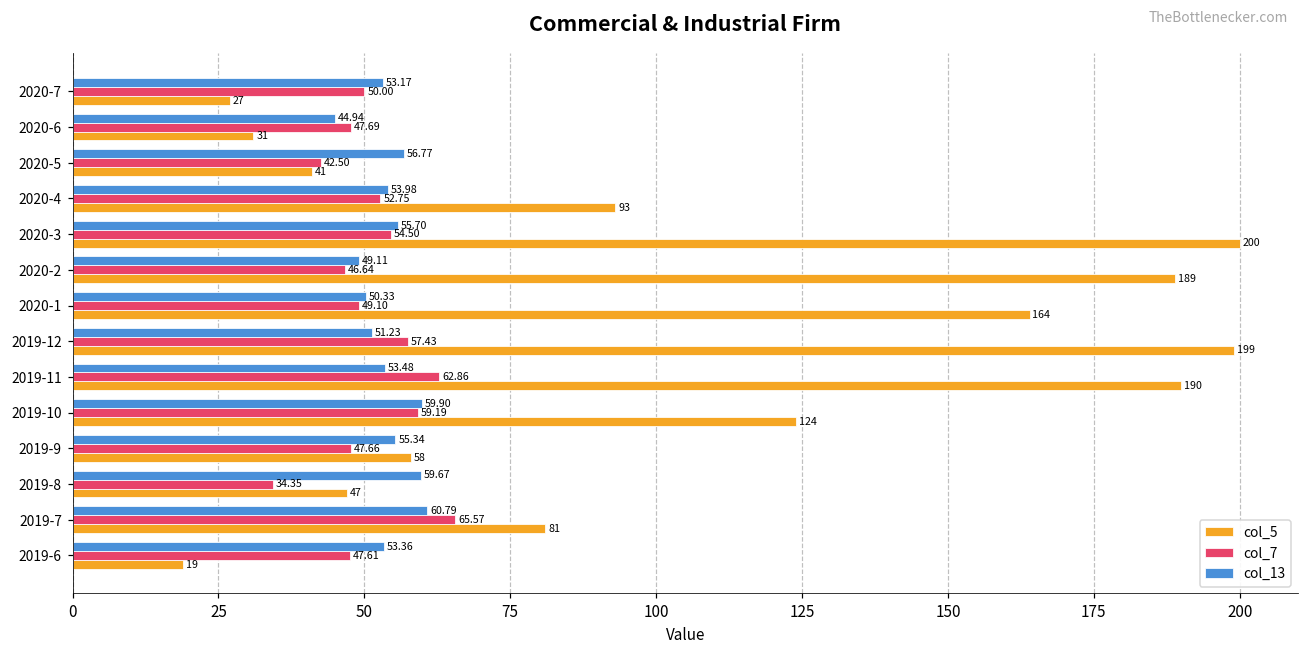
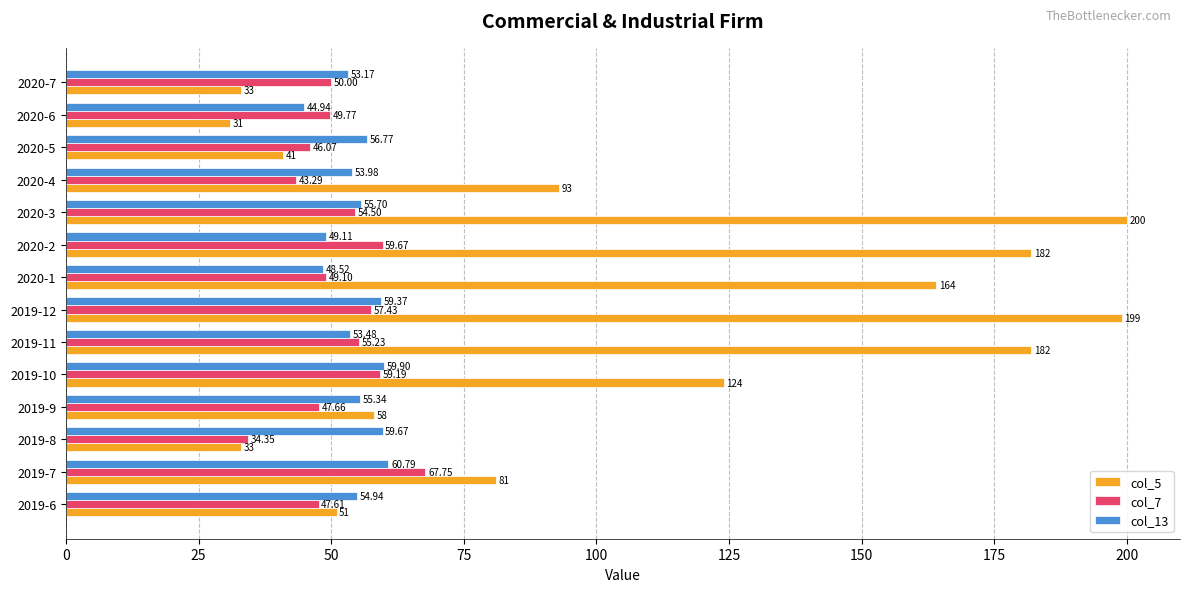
  {
    "col_5": {
-     "2020-7": 27,
+     "2020-7": 33,
      "2020-6": 31,
      "2020-5": 41,
      "2020-4": 93,
      "2020-3": 200,
-     "2020-2": 189,
+     "2020-2": 182,
      "2020-1": 164,
      "2019-12": 199,
-     "2019-11": 190,
+     "2019-11": 182,
      "2019-10": 124,
      "2019-9": 58,
-     "2019-8": 47,
+     "2019-8": 33,
      "2019-7": 81,
-     "2019-6": 19
+     "2019-6": 51
    },
    "col_7": {
      "2020-7": 50.00,
-     "2020-6": 47.69,
-     "2020-5": 42.50,
-     "2020-4": 52.75,
+     "2020-6": 49.77,
+     "2020-5": 46.07,
+     "2020-4": 43.29,
      "2020-3": 54.50,
-     "2020-2": 46.64,
+     "2020-2": 59.67,
      "2019-12": 57.43,
-     "2019-11": 62.86,
+     "2019-11": 55.23,
      "2019-9": 47.66,
      "2019-8": 34.35,
-     "2019-7": 65.57,
+     "2019-7": 67.75,
      "2019-6": 47.61
    },
    "col_13": {
      "2020-7": 53.17,
      "2020-6": 44.94,
      "2020-5": 56.77,
      "2020-4": 53.98,
      "2020-3": 55.70,
      "2020-2": 49.11,
-     "2020-1": 50.33,
-     "2019-12": 51.23,
+     "2020-1": 48.52,
+     "2019-12": 59.37,
      "2019-11": 53.48,
      "2019-9": 55.34,
      "2019-8": 59.67,
      "2019-7": 60.79,
-     "2019-6": 53.36
+     "2019-6": 54.94
    }
  }
